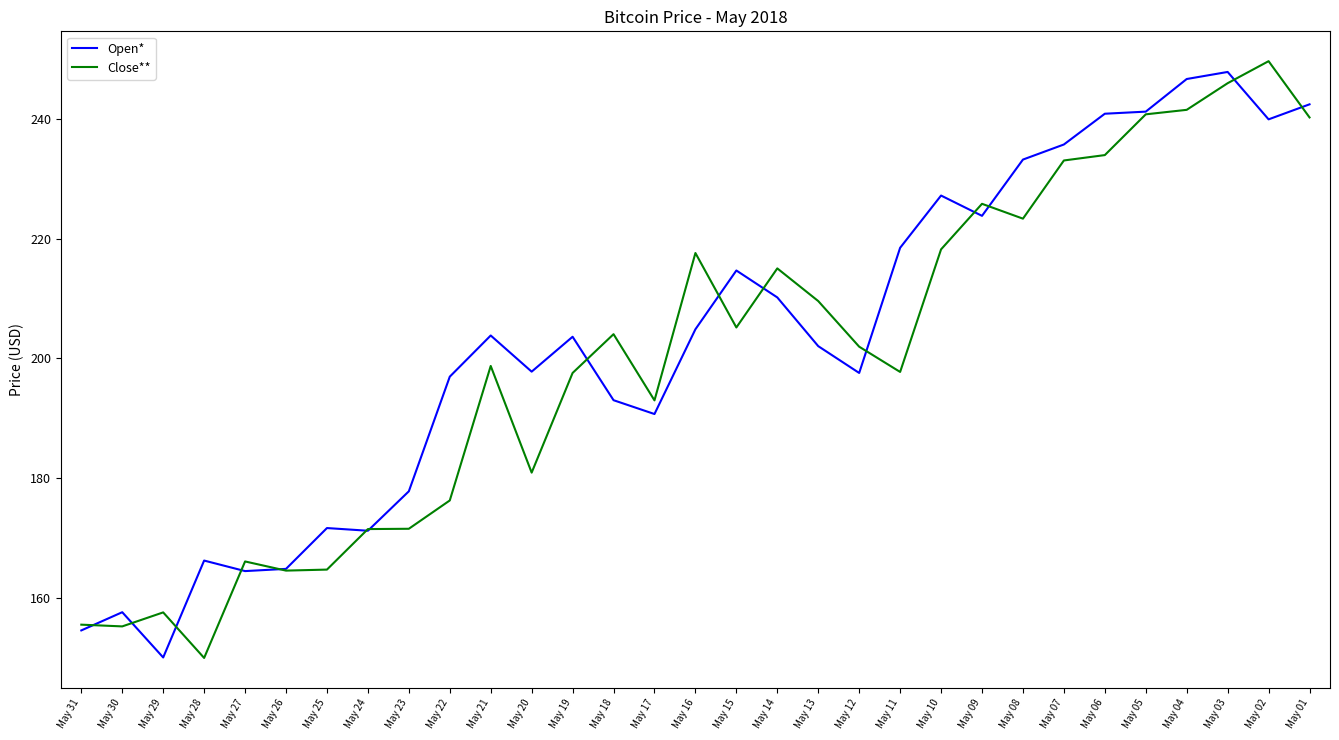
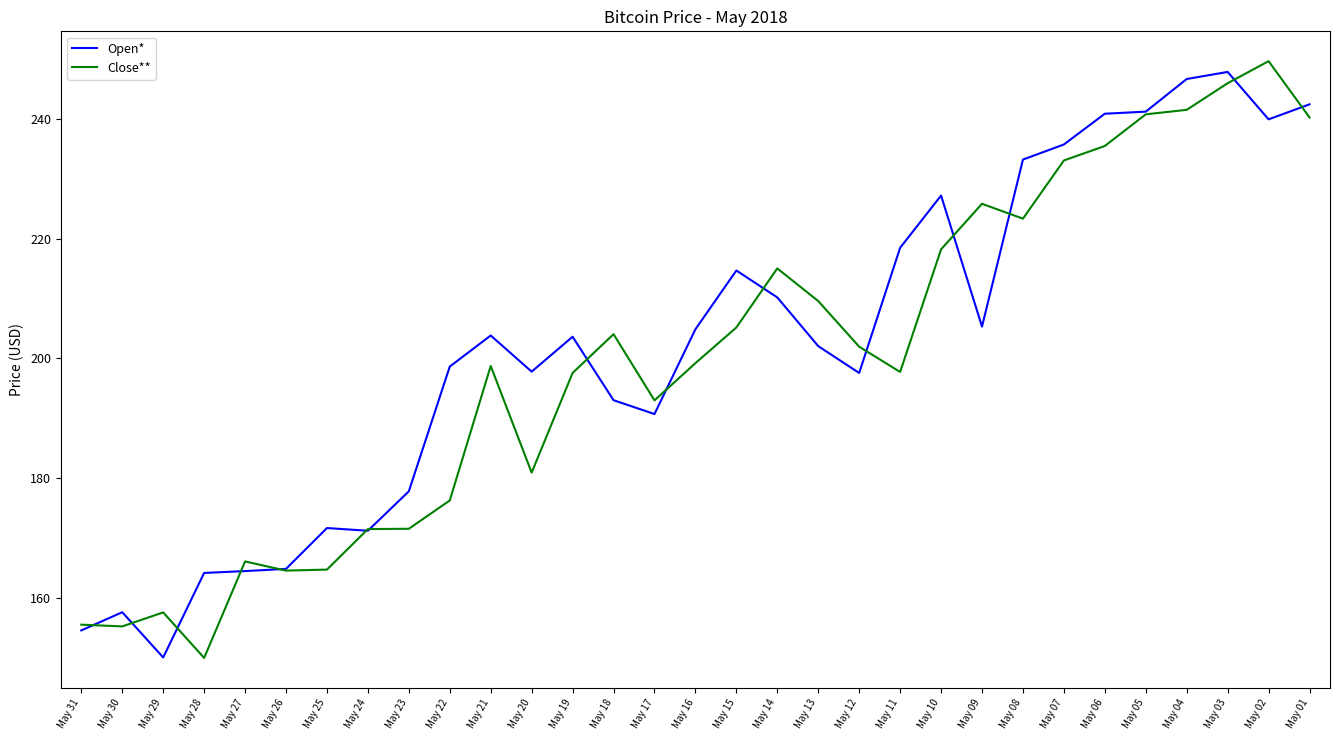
  {
    "Open*": {
      "May 31": 155,
      "May 30": 158,
      "May 29": 150,
-     "May 28": 166,
+     "May 28": 164,
      "May 27": 164,
      "May 25": 172,
      "May 23": 178,
-     "May 22": 197,
+     "May 22": 199,
      "May 21": 204,
      "May 20": 198,
      "May 19": 204,
      "May 18": 193,
      "May 17": 191,
      "May 16": 205,
      "May 15": 215,
      "May 14": 210,
      "May 13": 202,
      "May 12": 198,
      "May 11": 218,
      "May 10": 227,
-     "May 09": 224,
+     "May 09": 205,
      "May 08": 233,
      "May 07": 236,
      "May 06": 241,
      "May 05": 241,
      "May 04": 247,
      "May 03": 248,
      "May 02": 240,
      "May 01": 242
    },
    "Close**": {
      "May 31": 156,
      "May 30": 155,
      "May 29": 158,
      "May 28": 150,
      "May 27": 166,
      "May 25": 165,
      "May 23": 172,
      "May 22": 176,
      "May 21": 199,
      "May 20": 181,
      "May 19": 198,
      "May 18": 204,
      "May 17": 193,
-     "May 16": 218,
+     "May 16": 199,
      "May 15": 205,
      "May 14": 215,
      "May 13": 210,
      "May 12": 202,
      "May 11": 198,
      "May 10": 218,
      "May 09": 226,
      "May 08": 223,
      "May 07": 233,
-     "May 06": 234,
+     "May 06": 235,
      "May 05": 241,
      "May 04": 242,
      "May 03": 246,
      "May 02": 250,
      "May 01": 240
    }
  }
